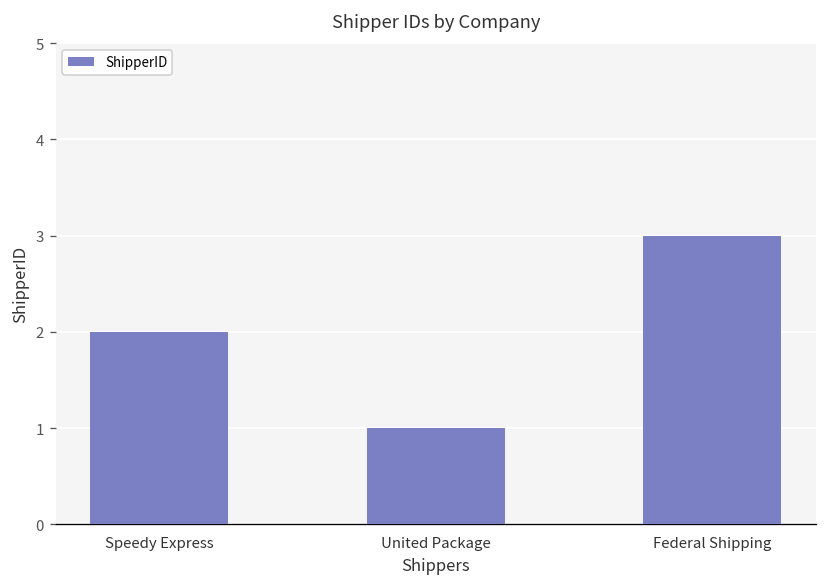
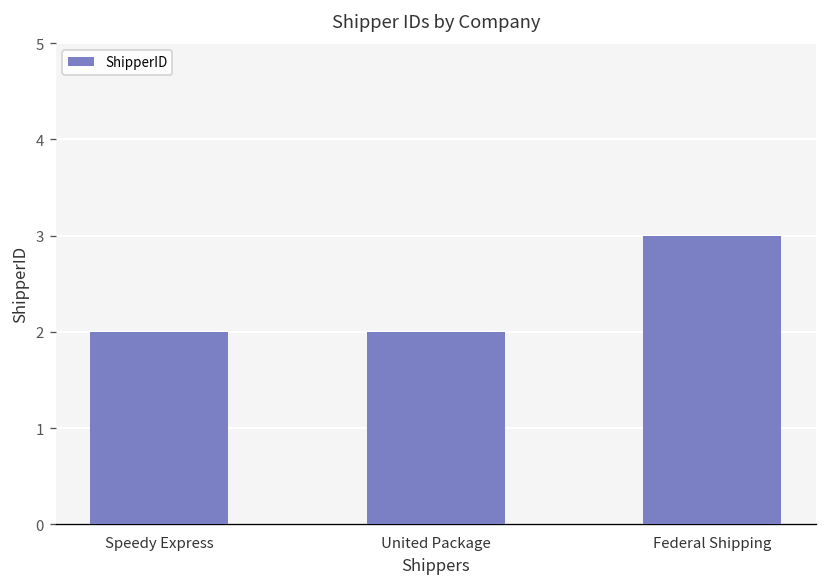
  {
    "Speedy Express": 2,
-   "United Package": 1,
+   "United Package": 2,
    "Federal Shipping": 3
  }
